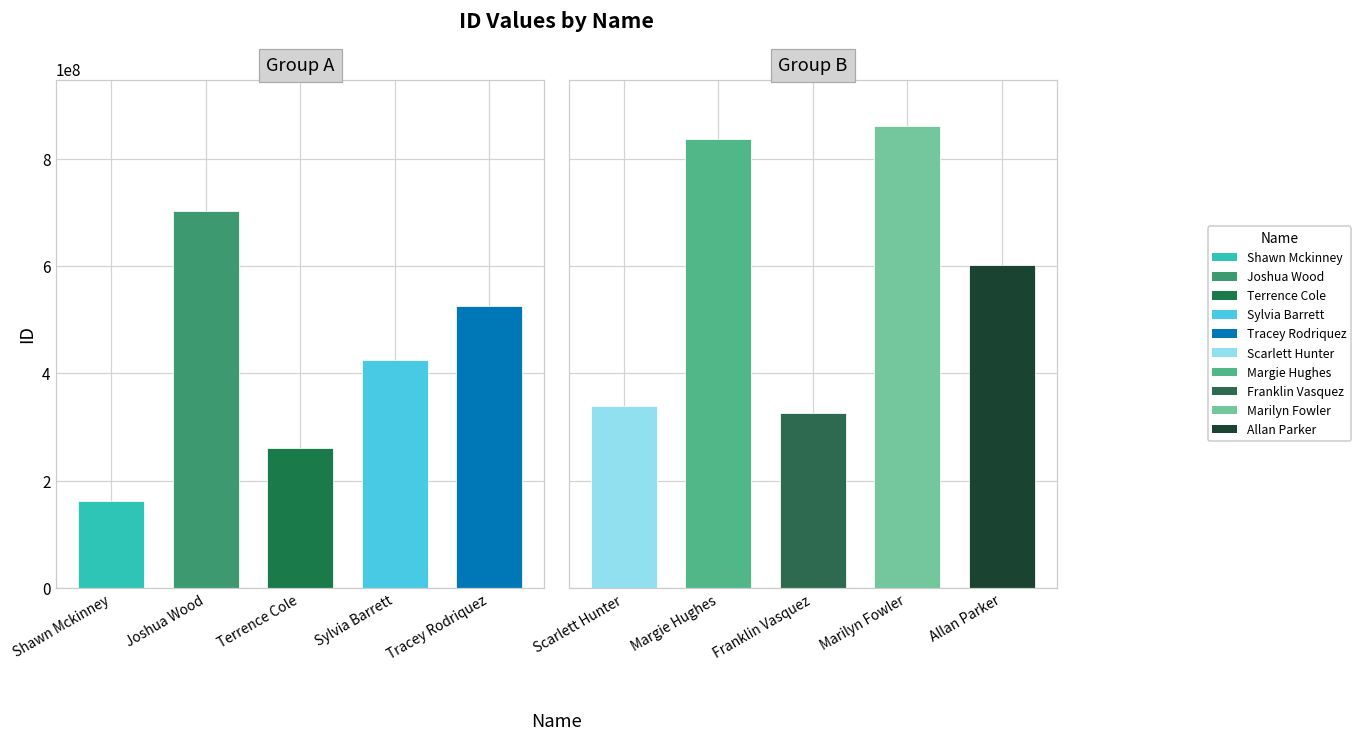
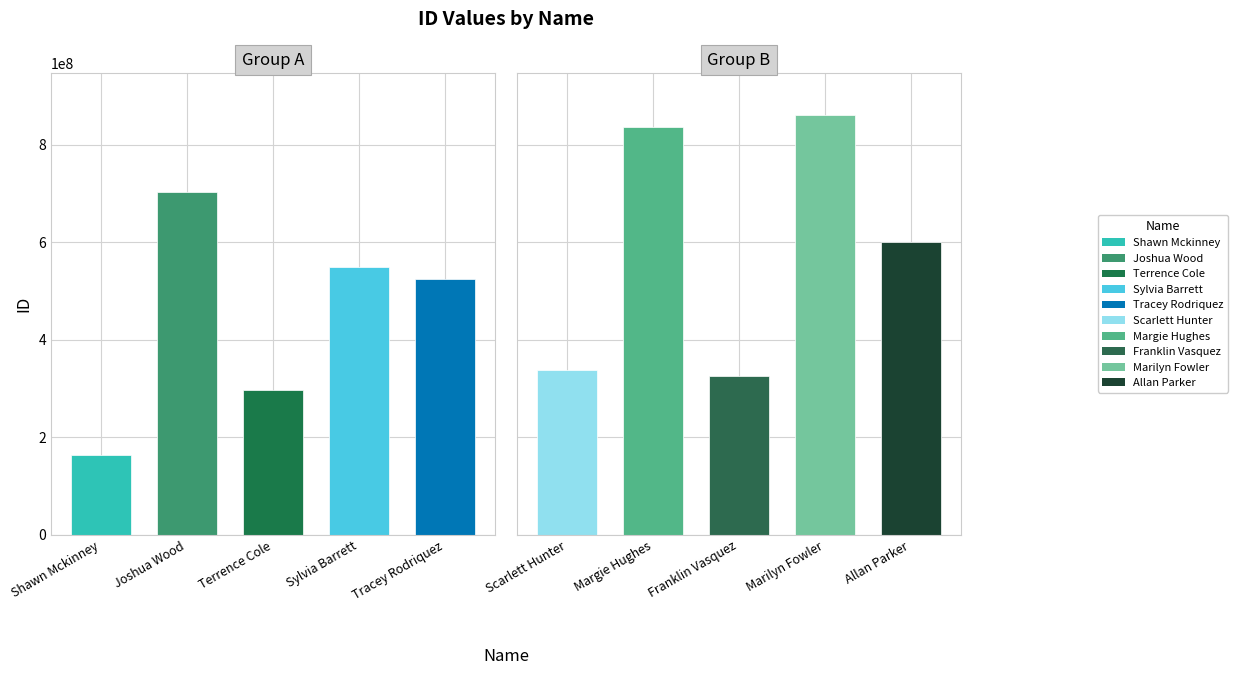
  {
    "Group A": {
      "Shawn Mckinney": 160000000,
      "Joshua Wood": 700000000,
-     "Terrence Cole": 260000000,
-     "Sylvia Barrett": 420000000,
+     "Terrence Cole": 300000000,
+     "Sylvia Barrett": 550000000,
      "Tracey Rodriquez": 530000000
    }
  }
